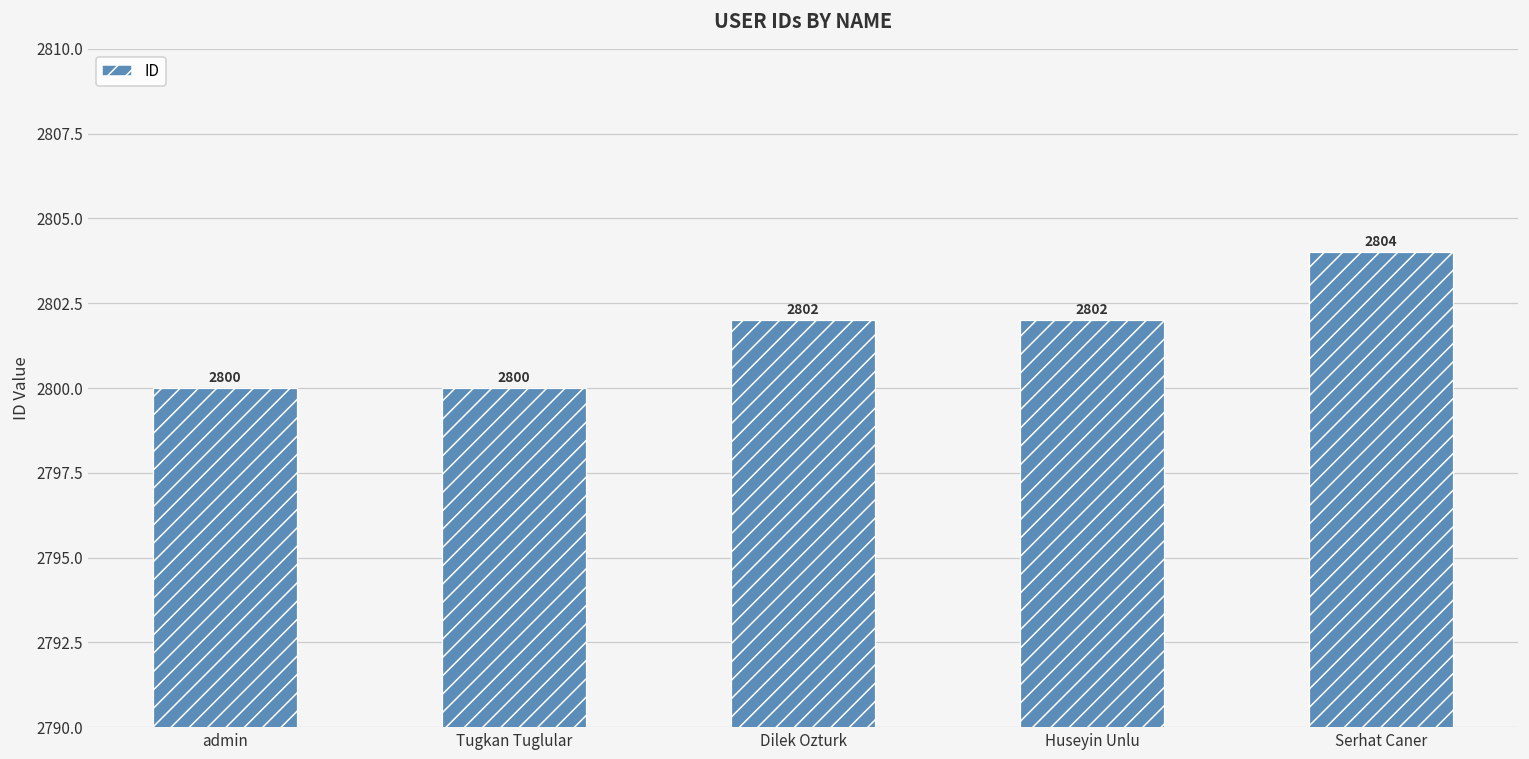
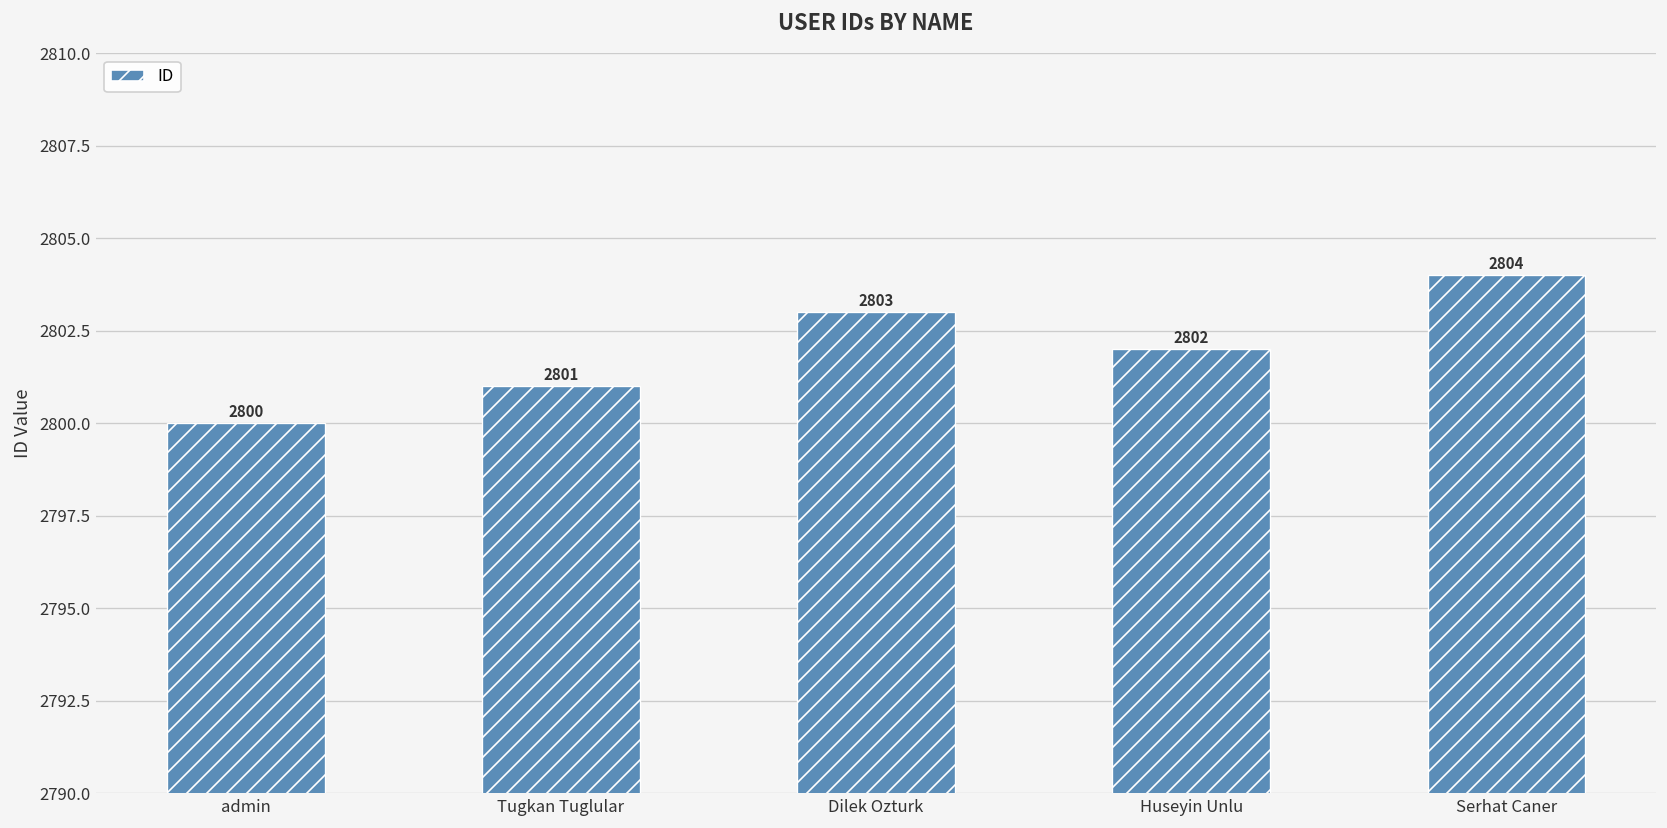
  {
    "admin": 2800,
-   "Tugkan Tuglular": 2800,
-   "Dilek Ozturk": 2802,
+   "Tugkan Tuglular": 2801,
+   "Dilek Ozturk": 2803,
    "Huseyin Unlu": 2802,
    "Serhat Caner": 2804
  }
